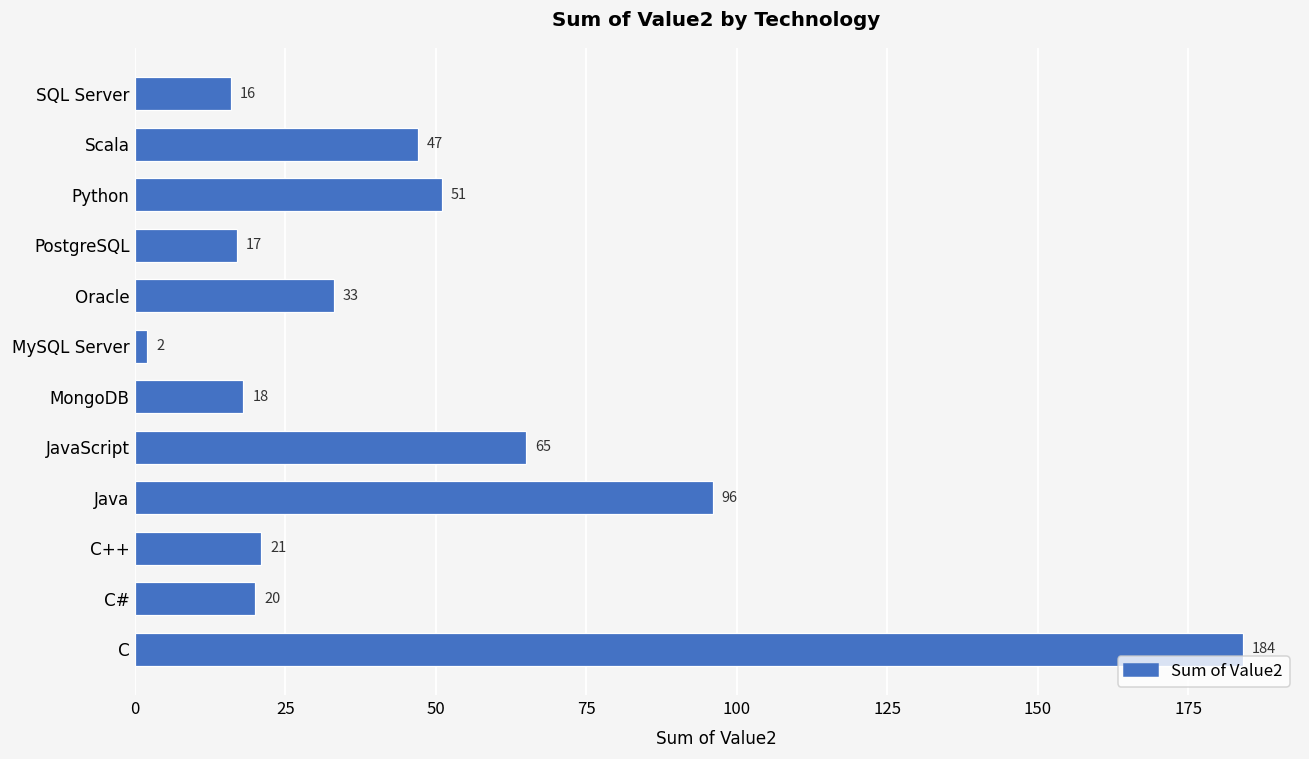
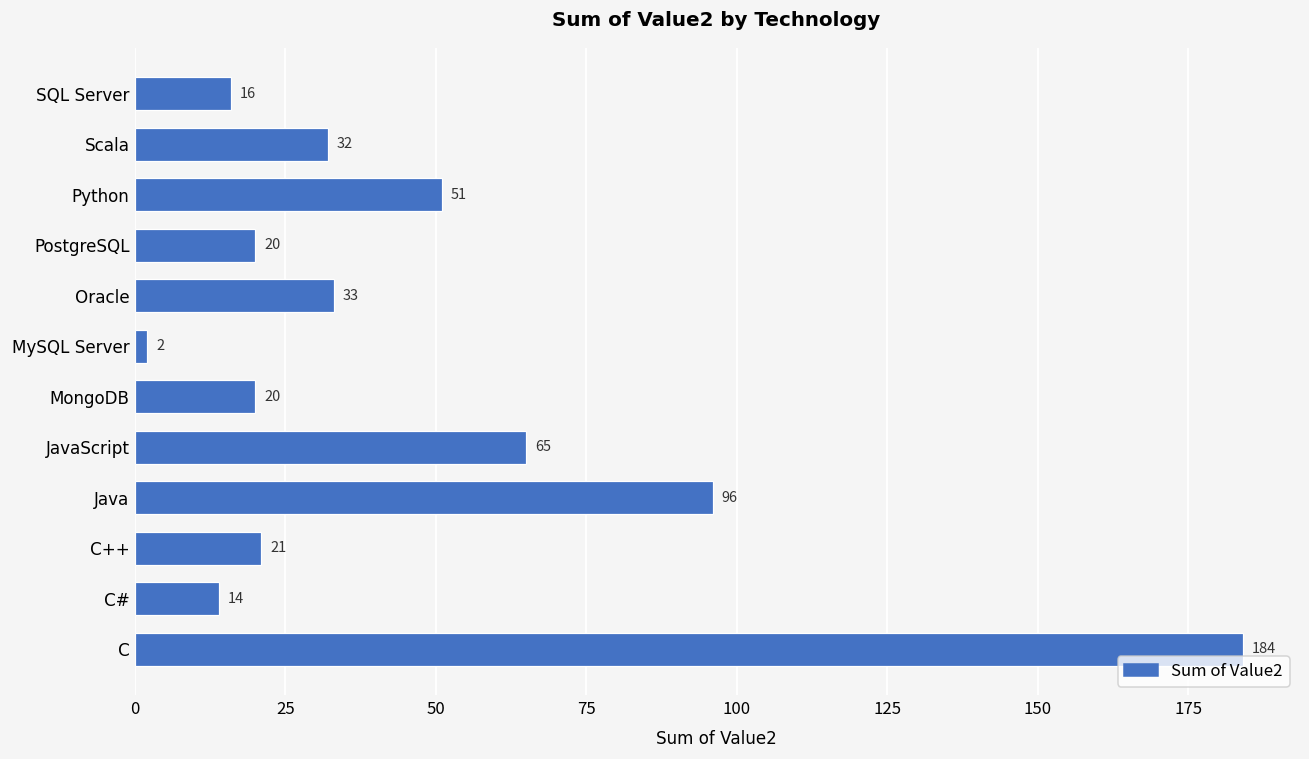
  {
    "SQL Server": 16,
-   "Scala": 47,
+   "Scala": 32,
    "Python": 51,
-   "PostgreSQL": 17,
+   "PostgreSQL": 20,
    "Oracle": 33,
    "MySQL Server": 2,
-   "MongoDB": 18,
+   "MongoDB": 20,
    "JavaScript": 65,
    "Java": 96,
    "C++": 21,
-   "C#": 20
+   "C#": 14
  }
